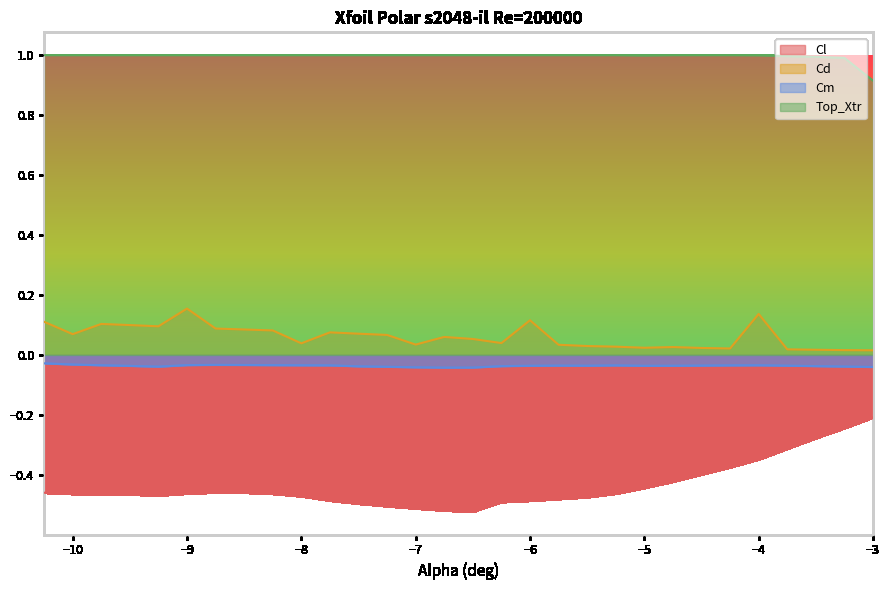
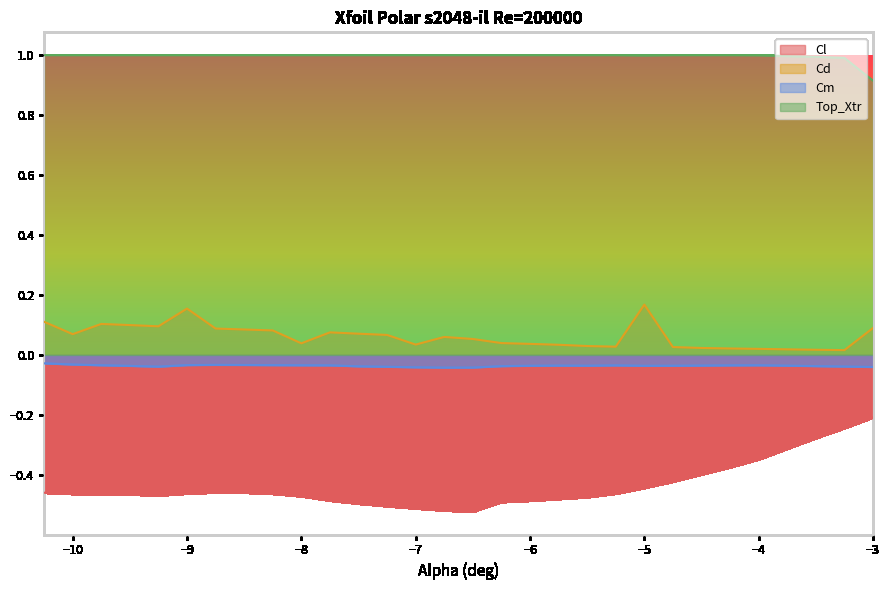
  {
    "Cd": {
      "−10": 0.07,
      "−9": 0.15,
      "−8": 0.04,
      "−7": 0.03,
-     "−6": 0.12,
-     "−5": 0.02,
-     "−4": 0.14,
-     "−3": 0.02
+     "−6": 0.04,
+     "−5": 0.17,
+     "−4": 0.02,
+     "−3": 0.09
    },
    "Top_Xtr": {
      "−10": 1.00,
      "−9": 1.00,
      "−8": 1.00,
      "−7": 1.00,
      "−6": 1.00,
      "−5": 1.00,
      "−4": 1.00,
      "−3": 0.92
    }
  }
